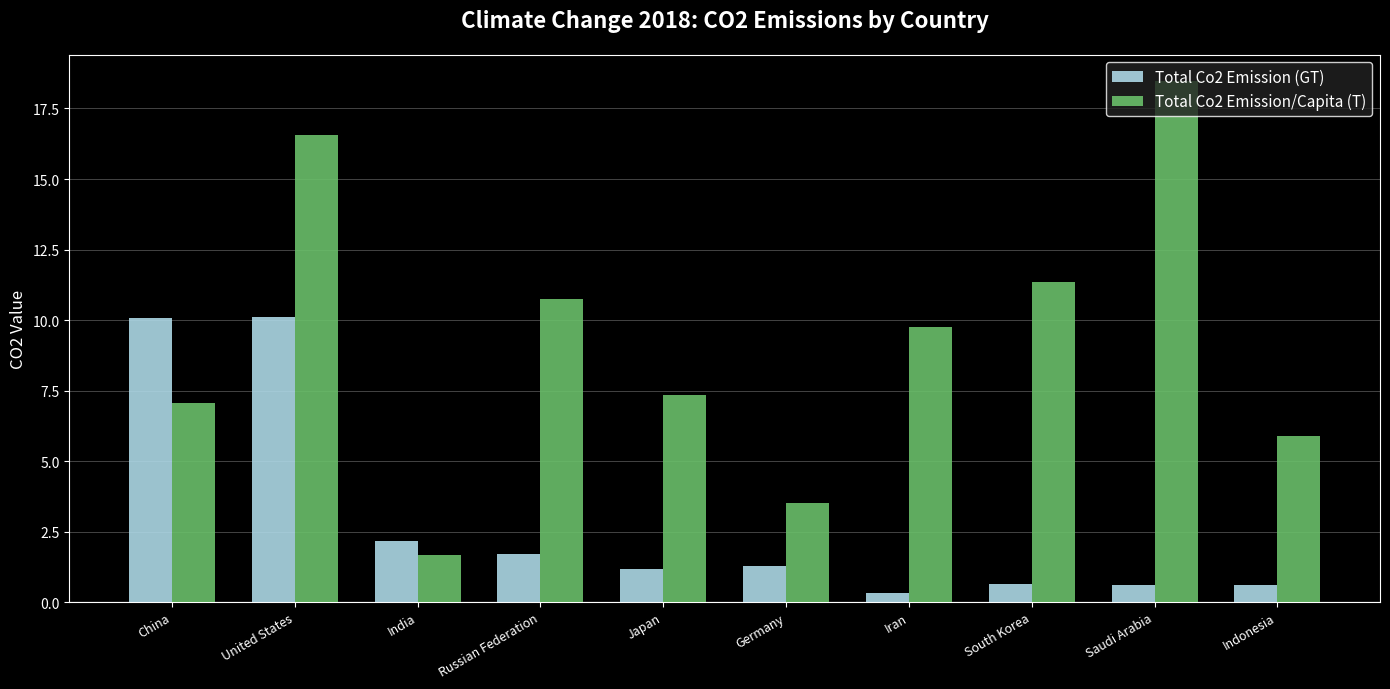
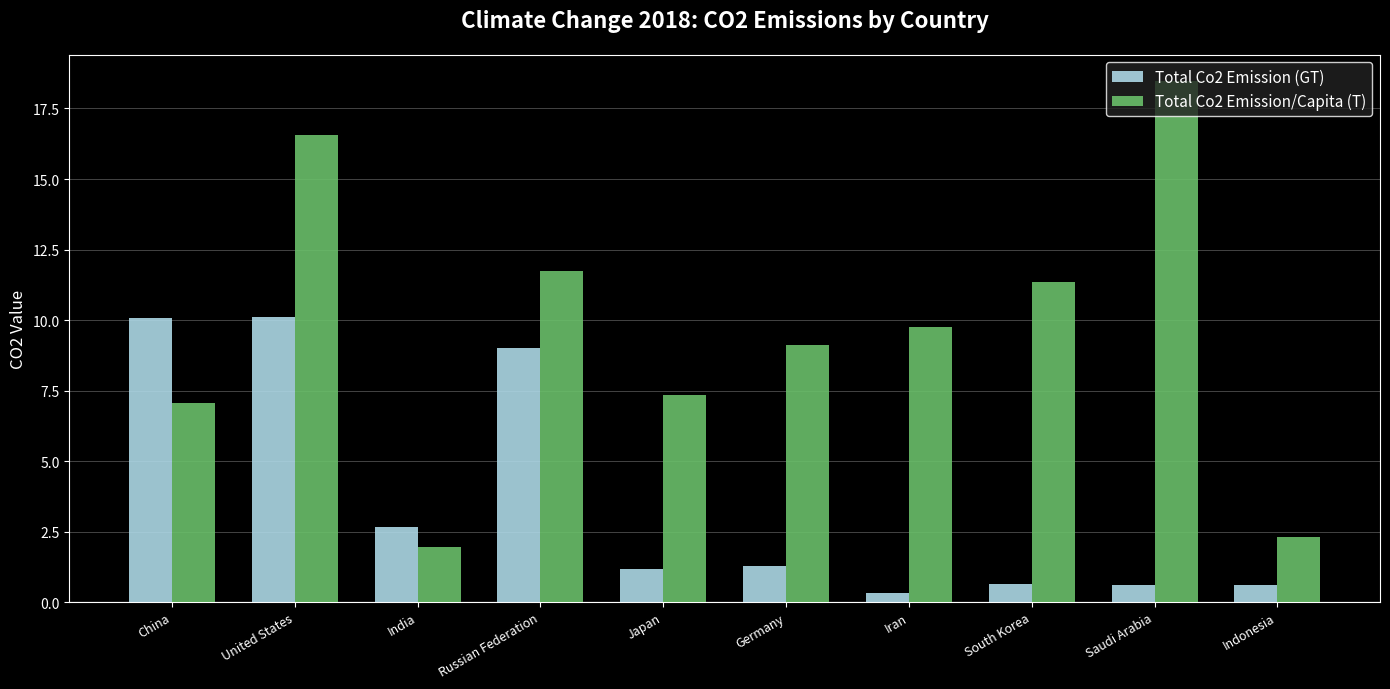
  {
    "Total Co2 Emission (GT)": {
      "China": 10.1,
      "United States": 10.1,
-     "India": 2.2,
-     "Russian Federation": 1.7,
+     "India": 2.7,
+     "Russian Federation": 9.0,
      "Japan": 1.2,
      "Germany": 1.3,
      "Iran": 0.3,
      "South Korea": 0.7,
      "Saudi Arabia": 0.6,
      "Indonesia": 0.6
    },
    "Total Co2 Emission/Capita (T)": {
      "China": 7.1,
      "United States": 16.6,
-     "India": 1.7,
-     "Russian Federation": 10.7,
+     "India": 2.0,
+     "Russian Federation": 11.7,
      "Japan": 7.4,
-     "Germany": 3.5,
+     "Germany": 9.1,
      "Iran": 9.8,
      "South Korea": 11.4,
-     "Indonesia": 5.9
+     "Indonesia": 2.3
    }
  }
